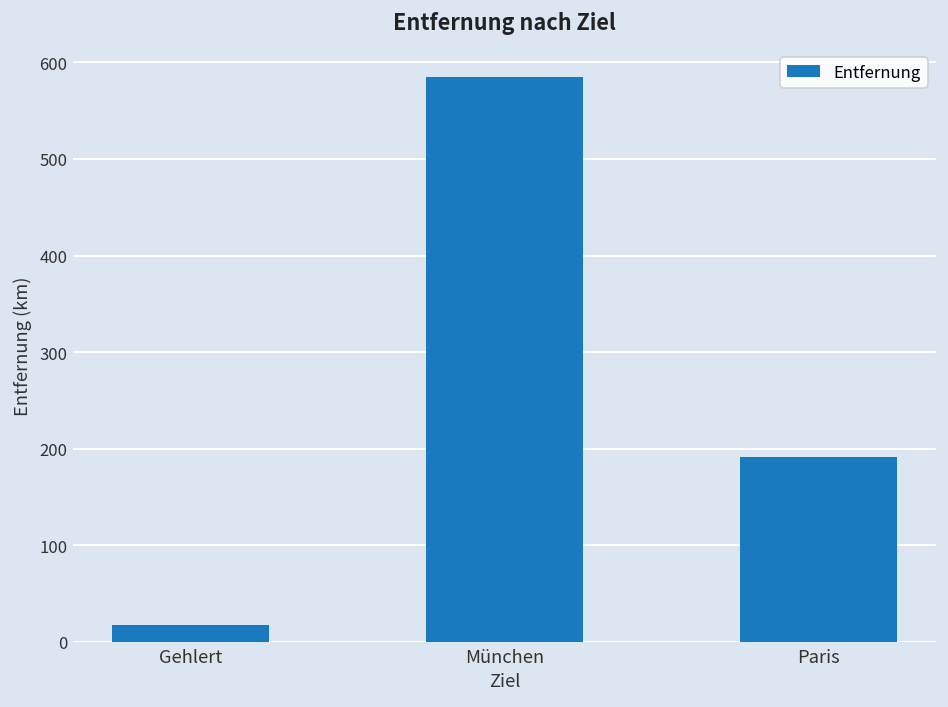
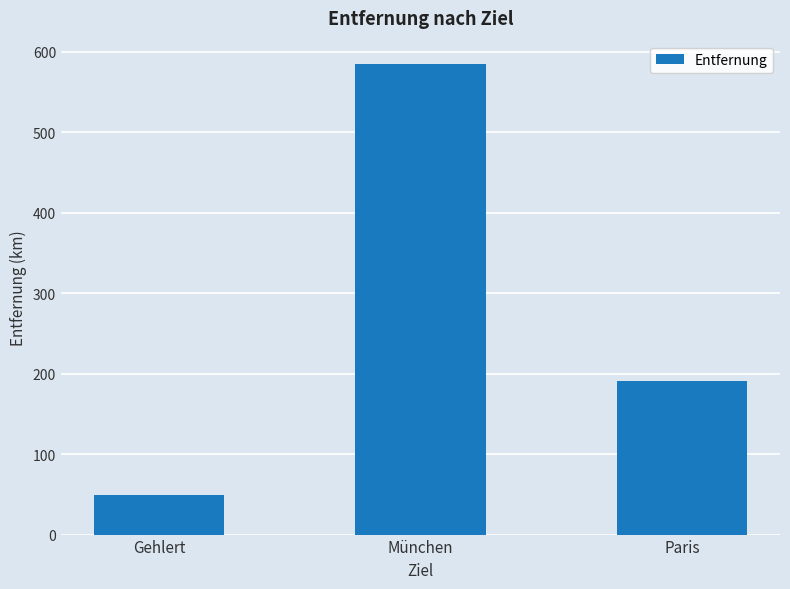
  {
-   "Gehlert": 20,
+   "Gehlert": 50,
    "München": 580,
    "Paris": 190
  }
